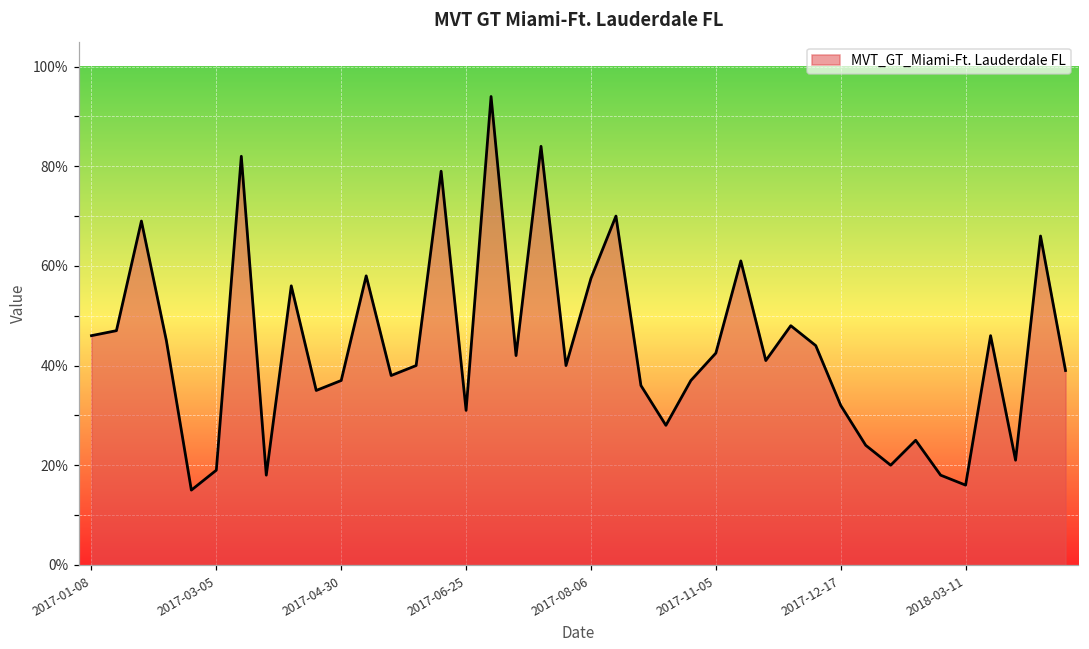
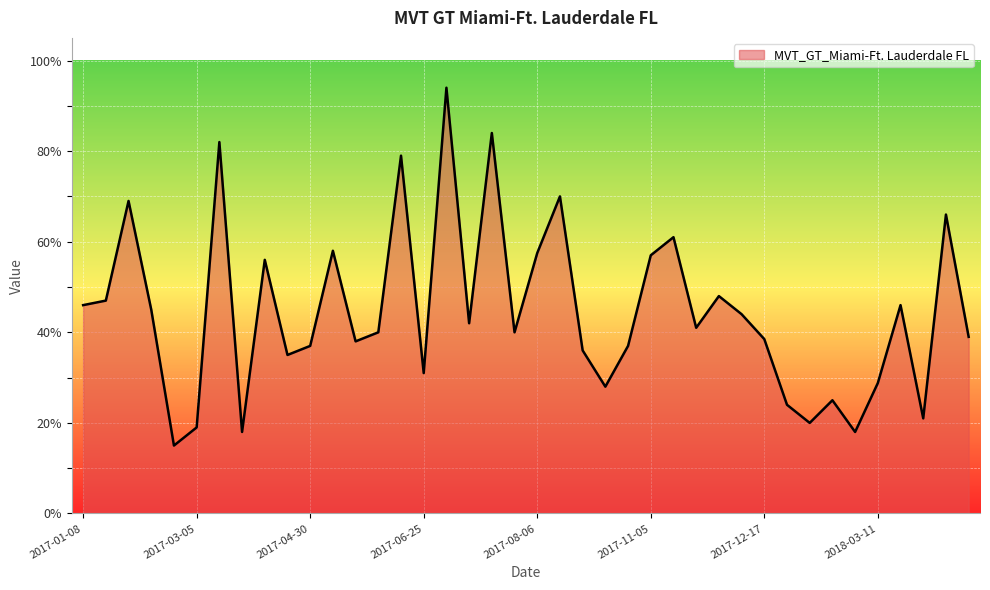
  {
    "2017-01-08": "46%",
    "2017-03-05": "19%",
    "2017-04-30": "37%",
    "2017-06-25": "31%",
    "2017-08-06": "58%",
-   "2017-11-05": "43%",
-   "2017-12-17": "32%",
-   "2018-03-11": "16%"
+   "2017-11-05": "57%",
+   "2017-12-17": "39%",
+   "2018-03-11": "29%"
  }
